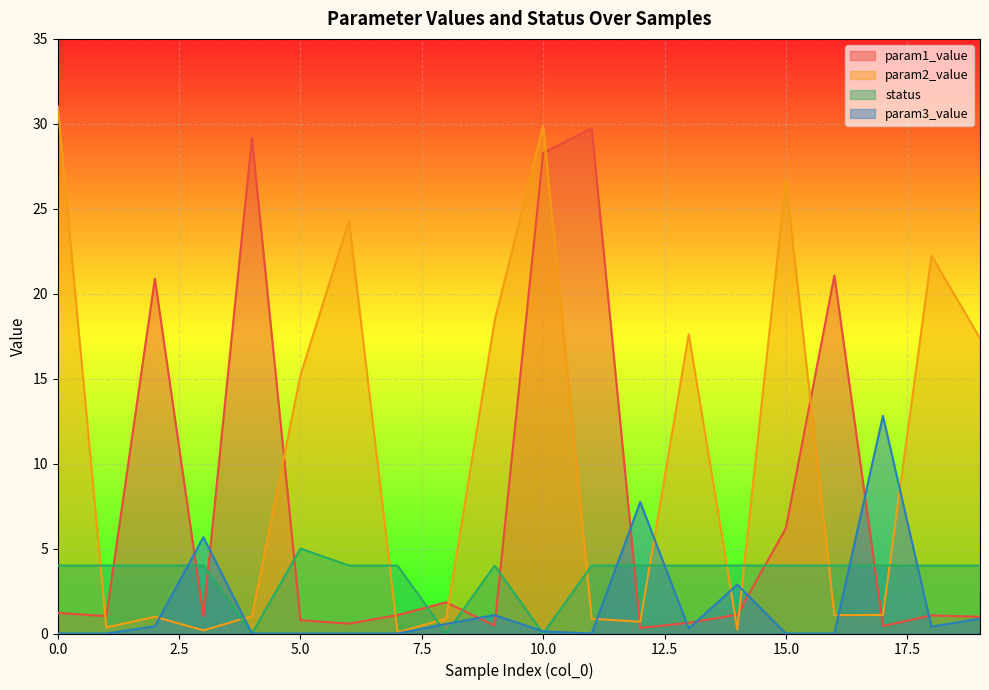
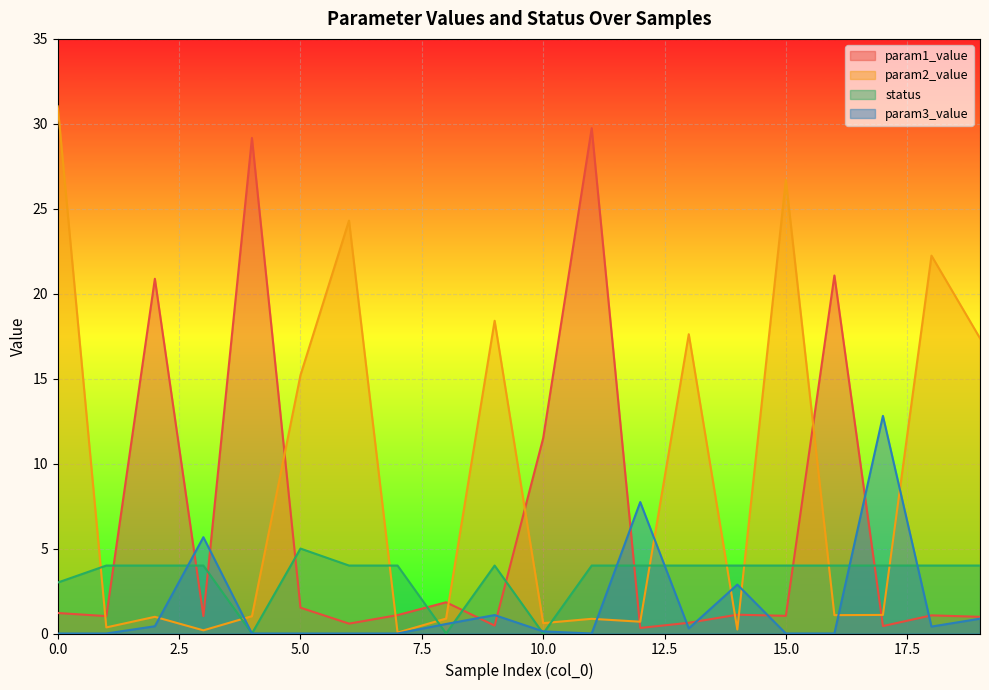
  {
    "param1_value": {
      "0.0": 1.2,
-     "5.0": 0.8,
-     "10.0": 28.3,
-     "15.0": 6.2
+     "5.0": 1.5,
+     "10.0": 11.5,
+     "15.0": 1.0
    },
    "param2_value": {
      "0.0": 31.0,
      "5.0": 15.2,
-     "10.0": 29.9,
+     "10.0": 0.6,
      "15.0": 26.7
    },
    "status": {
-     "0.0": 4,
+     "0.0": 3,
      "5.0": 5,
      "15.0": 4
    },
    "param3_value": {
      "0.0": 0.0,
      "5.0": 0.0,
      "15.0": 0.0
    }
  }
